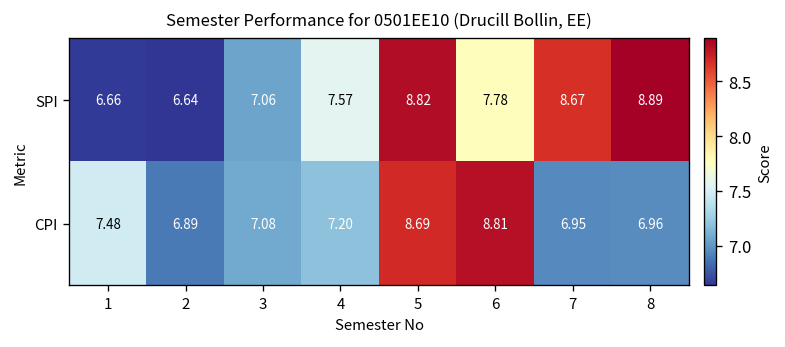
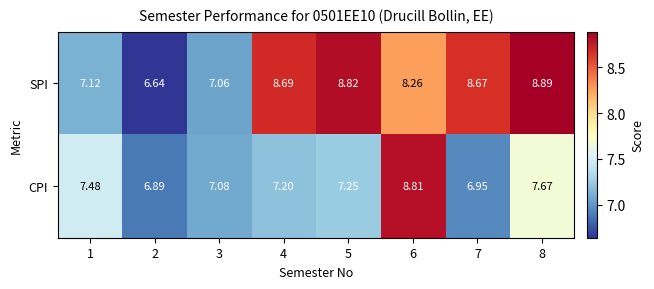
  {
    "SPI": {
-     "1": 6.66,
+     "1": 7.12,
      "2": 6.64,
      "3": 7.06,
-     "4": 7.57,
+     "4": 8.69,
      "5": 8.82,
-     "6": 7.78,
+     "6": 8.26,
      "7": 8.67,
      "8": 8.89
    },
    "CPI": {
      "1": 7.48,
      "2": 6.89,
      "3": 7.08,
      "4": 7.20,
-     "5": 8.69,
+     "5": 7.25,
      "6": 8.81,
      "7": 6.95,
-     "8": 6.96
+     "8": 7.67
    }
  }
